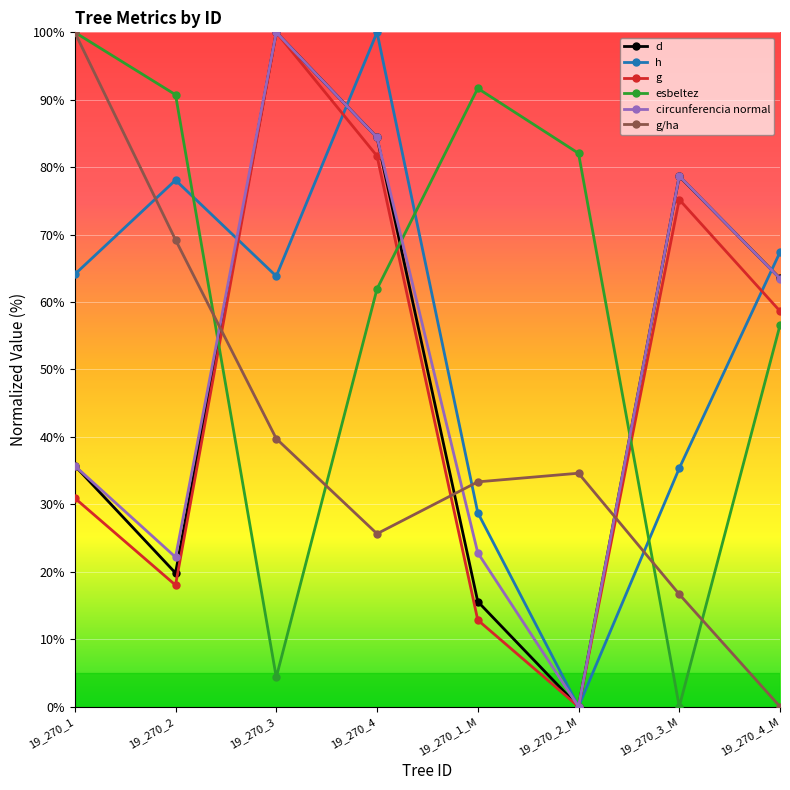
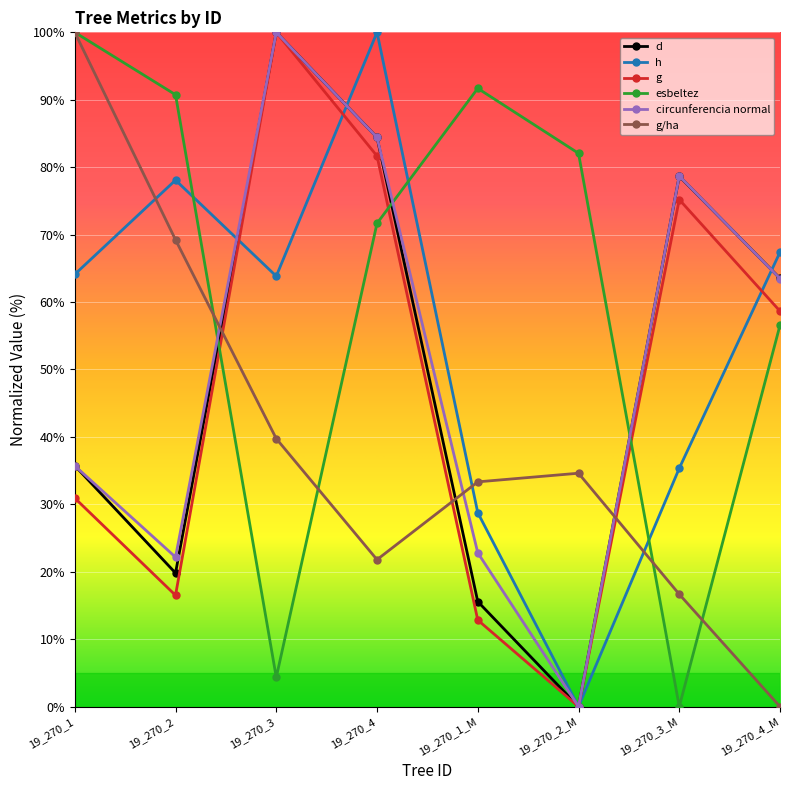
  {
    "d": {
      "19_270_2": "20%",
      "19_270_1_M": "16%"
    },
    "h": {
      "19_270_1": "64%",
      "19_270_2": "78%",
      "19_270_3": "64%",
      "19_270_4": "100%",
      "19_270_1_M": "29%",
      "19_270_3_M": "35%",
      "19_270_4_M": "67%"
    },
    "g": {
      "19_270_1": "31%",
-     "19_270_2": "18%",
+     "19_270_2": "17%",
      "19_270_4": "82%",
      "19_270_1_M": "13%",
      "19_270_3_M": "75%",
      "19_270_4_M": "59%"
    },
    "esbeltez": {
      "19_270_2": "91%",
-     "19_270_4": "62%",
+     "19_270_4": "72%",
      "19_270_1_M": "92%",
      "19_270_2_M": "82%",
      "19_270_4_M": "57%"
    },
    "circunferencia normal": {
      "19_270_2": "22%",
      "19_270_1_M": "23%"
    },
    "g/ha": {
      "19_270_2": "69%",
      "19_270_3": "40%",
-     "19_270_4": "26%",
+     "19_270_4": "22%",
      "19_270_1_M": "33%",
      "19_270_2_M": "35%",
      "19_270_3_M": "17%"
    }
  }
